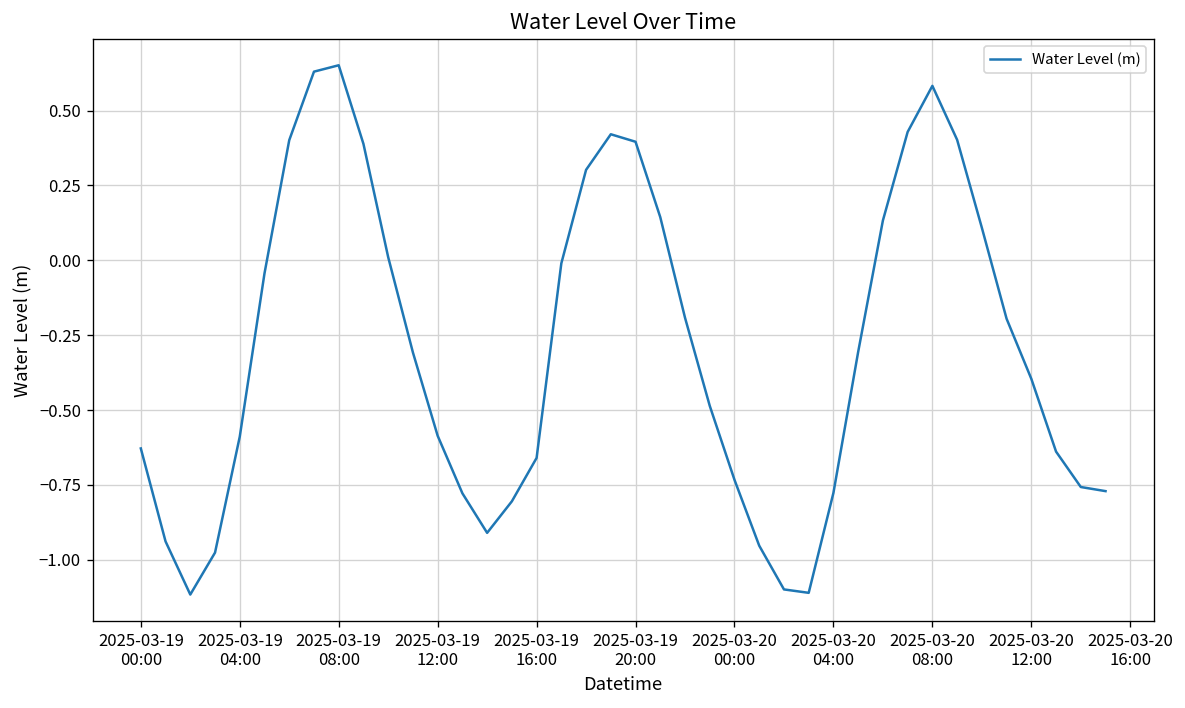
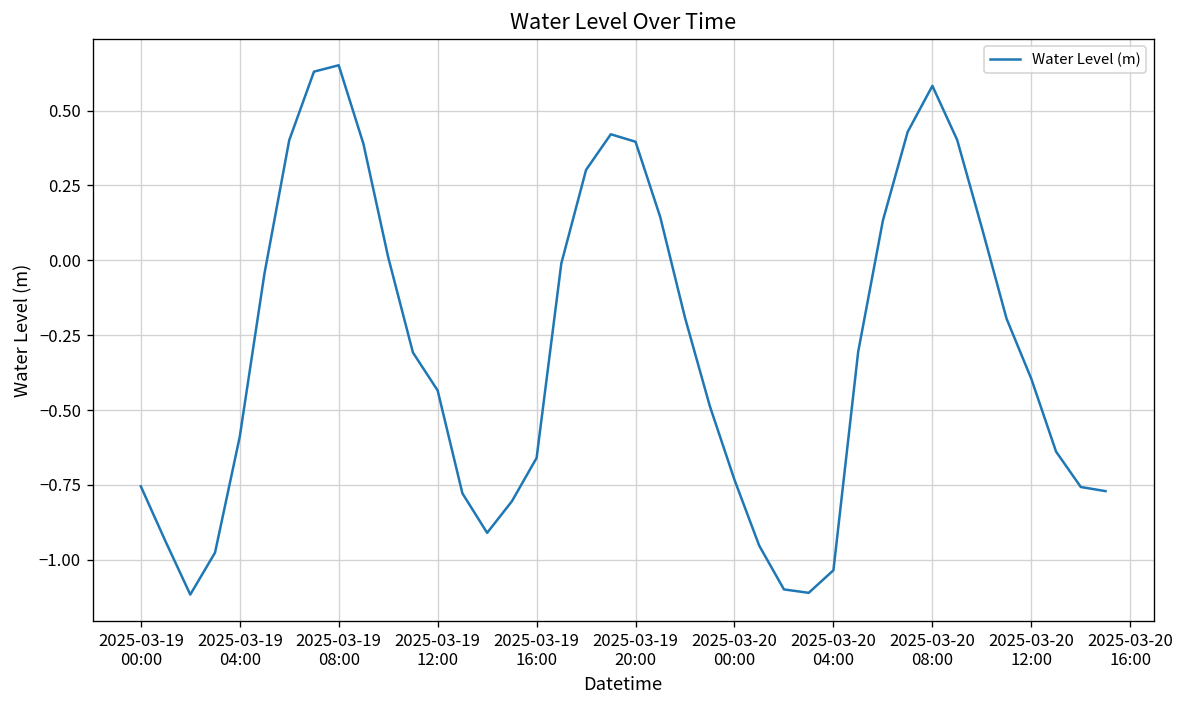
  {
-   "2025-03-19 00:00": -0.63,
+   "2025-03-19 00:00": -0.75,
    "2025-03-19 04:00": -0.59,
    "2025-03-19 08:00": 0.65,
-   "2025-03-19 12:00": -0.59,
+   "2025-03-19 12:00": -0.43,
    "2025-03-19 16:00": -0.66,
    "2025-03-19 20:00": 0.40,
    "2025-03-20 00:00": -0.73,
-   "2025-03-20 04:00": -0.78,
+   "2025-03-20 04:00": -1.04,
    "2025-03-20 08:00": 0.58,
    "2025-03-20 12:00": -0.40
  }
